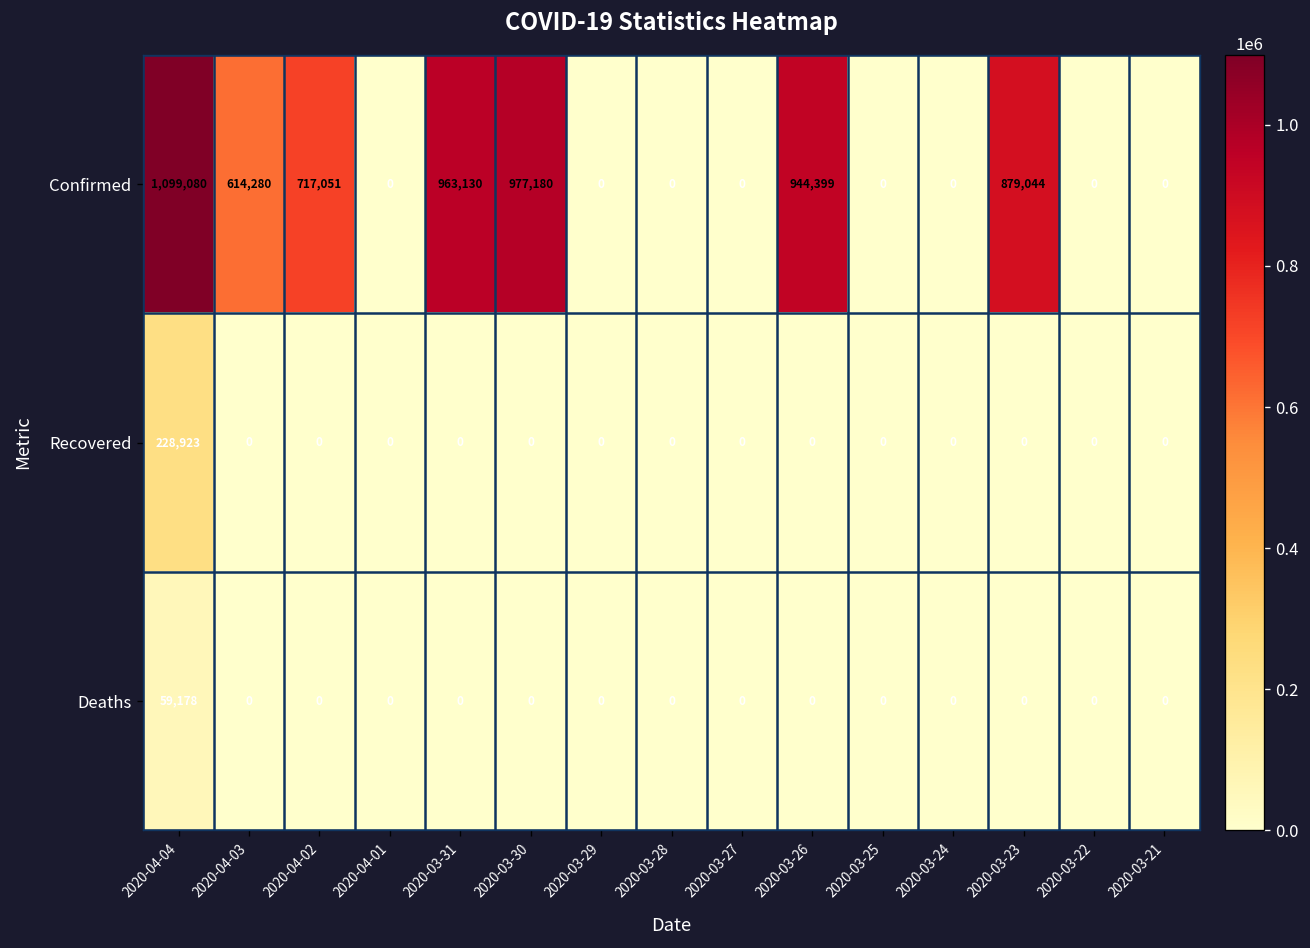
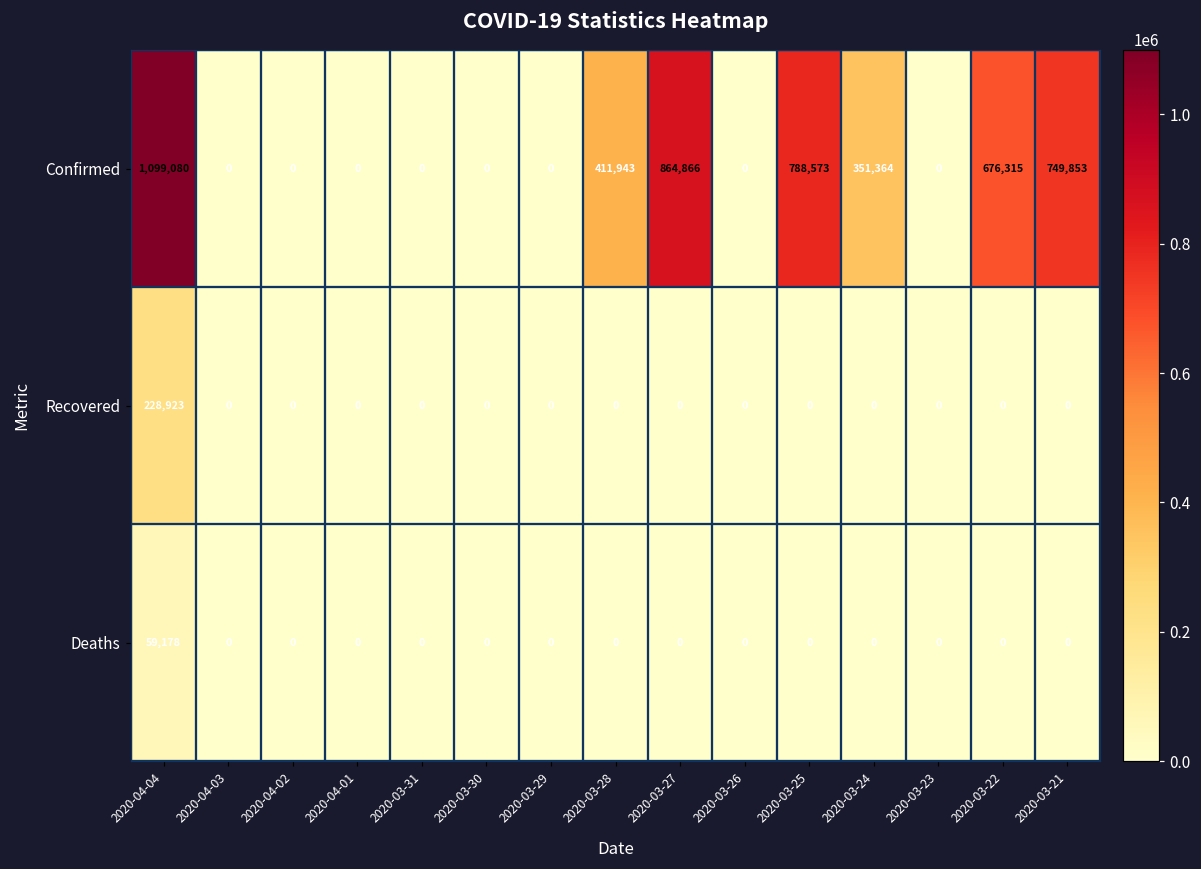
  {
    "Confirmed": {
      "2020-04-04": "1,099,080",
-     "2020-04-03": "614,280",
-     "2020-04-02": "717,051",
-     "2020-03-31": "963,130",
-     "2020-03-30": "977,180",
-     "2020-03-28": "0",
-     "2020-03-27": "0",
-     "2020-03-26": "944,399",
-     "2020-03-25": "0",
-     "2020-03-24": "0",
-     "2020-03-23": "879,044",
-     "2020-03-22": "0",
-     "2020-03-21": "0"
+     "2020-04-03": "0",
+     "2020-04-02": "0",
+     "2020-03-31": "0",
+     "2020-03-30": "0",
+     "2020-03-28": "411,943",
+     "2020-03-27": "864,866",
+     "2020-03-26": "0",
+     "2020-03-25": "788,573",
+     "2020-03-24": "351,364",
+     "2020-03-23": "0",
+     "2020-03-22": "676,315",
+     "2020-03-21": "749,853"
    },
    "Recovered": {
      "2020-04-04": "228,923",
      "2020-04-03": "0",
      "2020-04-02": "0",
      "2020-03-31": "0",
      "2020-03-30": "0",
      "2020-03-28": "0",
      "2020-03-27": "0",
      "2020-03-26": "0",
      "2020-03-25": "0",
      "2020-03-24": "0",
      "2020-03-23": "0",
      "2020-03-22": "0",
      "2020-03-21": "0"
    },
    "Deaths": {
      "2020-04-04": "59,178",
      "2020-04-03": "0",
      "2020-04-02": "0",
      "2020-03-31": "0",
      "2020-03-30": "0",
      "2020-03-28": "0",
      "2020-03-27": "0",
      "2020-03-26": "0",
      "2020-03-25": "0",
      "2020-03-24": "0",
      "2020-03-23": "0",
      "2020-03-22": "0",
      "2020-03-21": "0"
    }
  }
